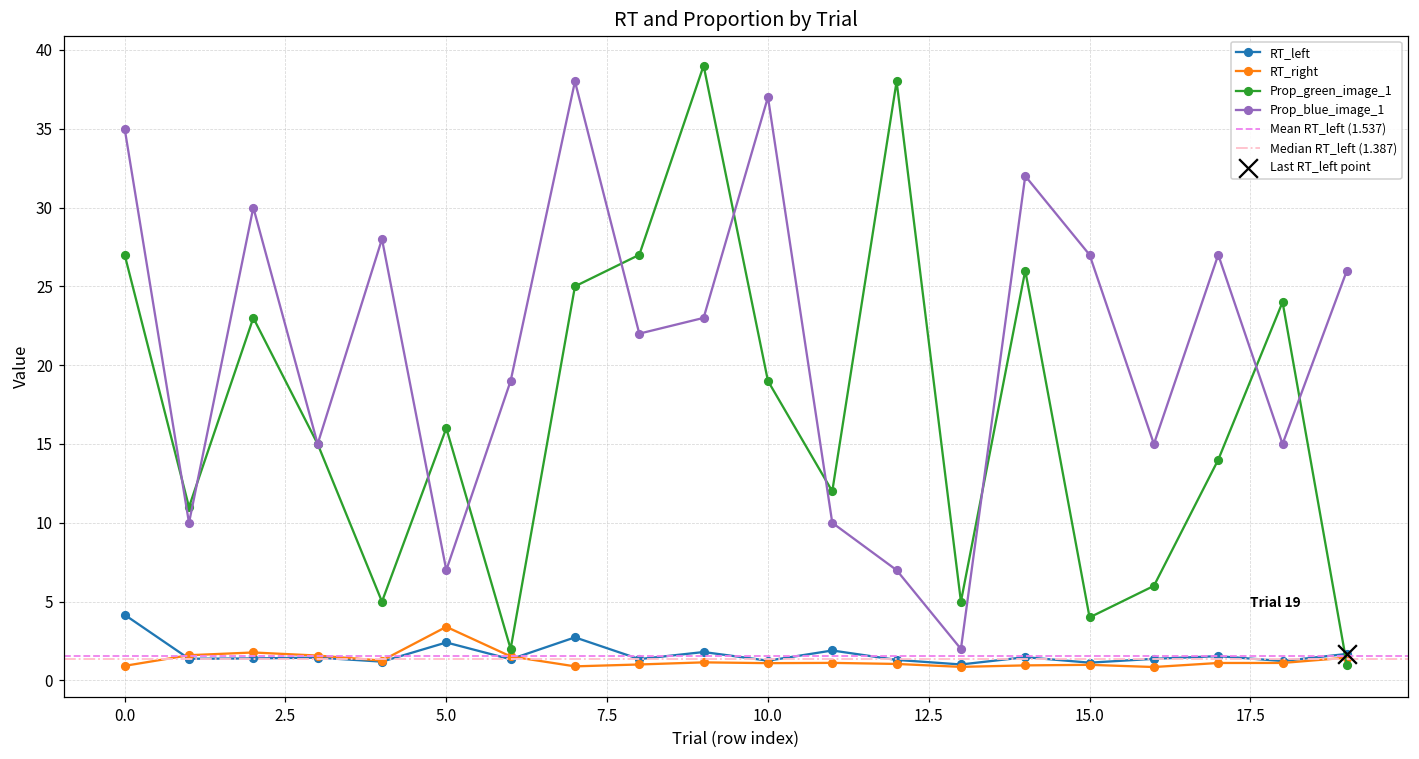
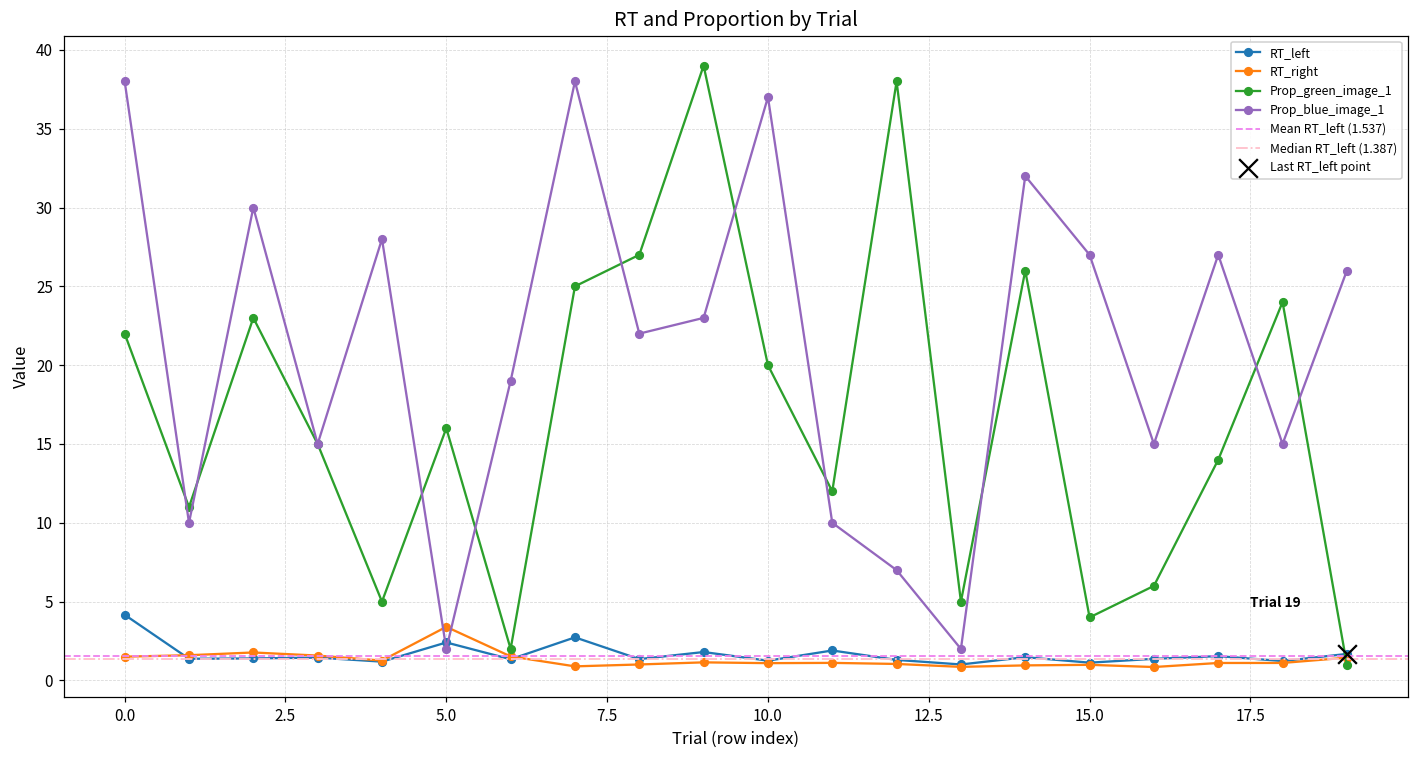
  {
    "RT_left": {
      "0.0": 4.2,
      "5.0": 2.4
    },
    "RT_right": {
-     "0.0": 0.9,
+     "0.0": 1.5,
      "5.0": 3.4
    },
    "Prop_green_image_1": {
-     "0.0": 27,
+     "0.0": 22,
      "5.0": 16,
-     "10.0": 19,
+     "10.0": 20,
      "15.0": 4
    },
    "Prop_blue_image_1": {
-     "0.0": 35,
-     "5.0": 7,
+     "0.0": 38,
+     "5.0": 2,
      "10.0": 37,
      "15.0": 27
    }
  }
